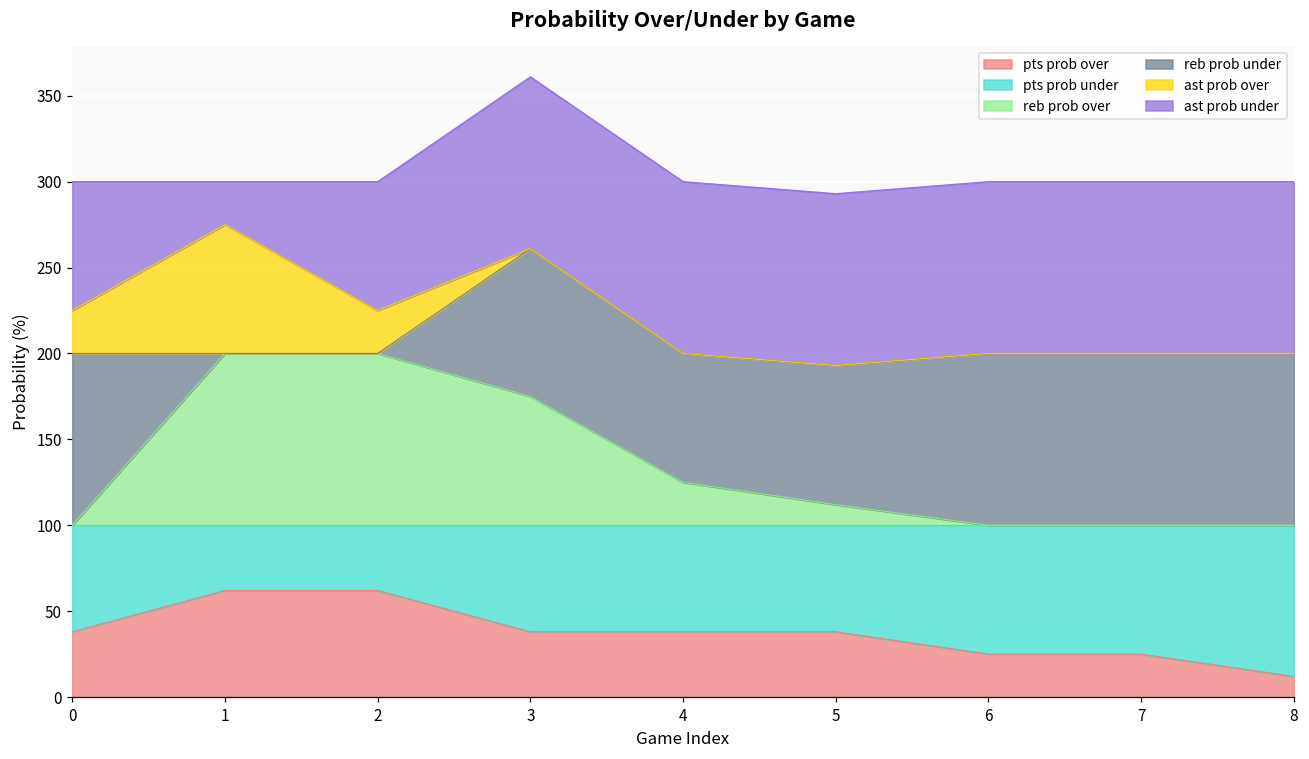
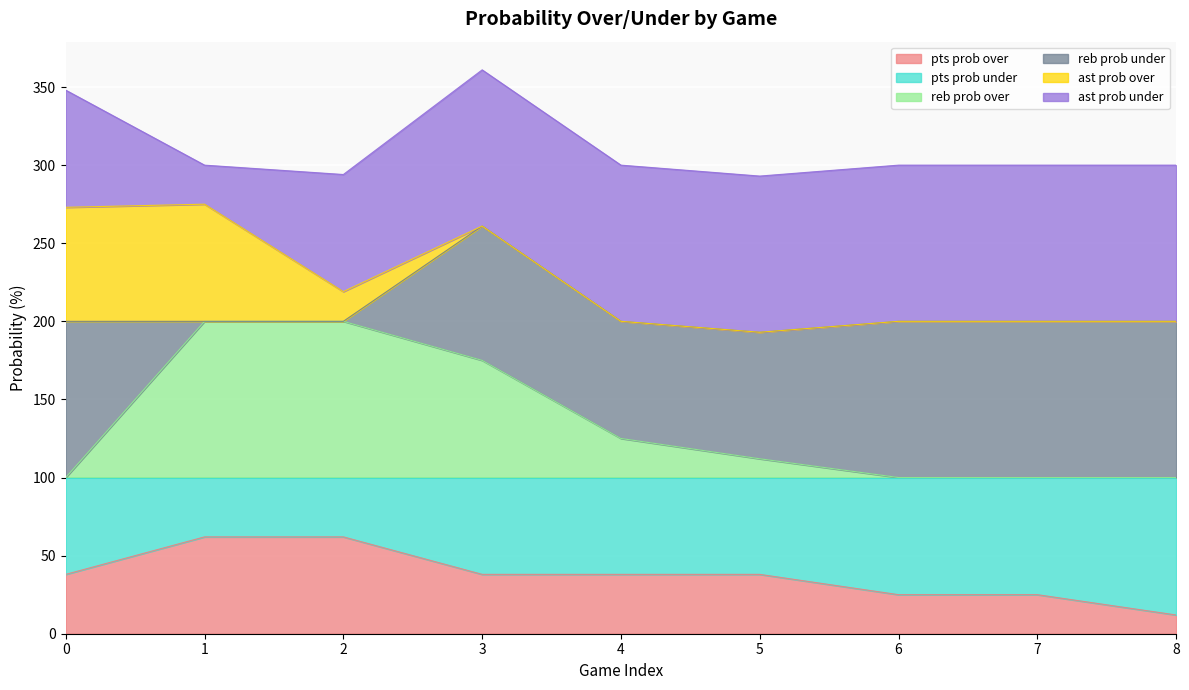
  {
    "pts prob over": {
      "0": 38,
      "1": 62,
      "2": 62,
      "3": 38,
      "4": 38,
      "5": 38,
      "6": 25,
      "7": 25,
      "8": 12
    },
    "pts prob under": {
      "1": 100,
      "2": 100,
      "3": 100,
      "4": 100,
      "5": 100
    },
    "reb prob over": {
      "3": 175,
      "4": 125,
      "5": 112
    },
    "reb prob under": {
      "0": 200
    },
    "ast prob over": {
-     "0": 225,
+     "0": 273,
      "1": 275,
-     "2": 225
+     "2": 219
    },
    "ast prob under": {
      "0": 75,
      "1": 300,
      "2": 75,
      "3": 361,
      "4": 300,
      "5": 293,
      "6": 300,
      "7": 300,
      "8": 300
    }
  }
